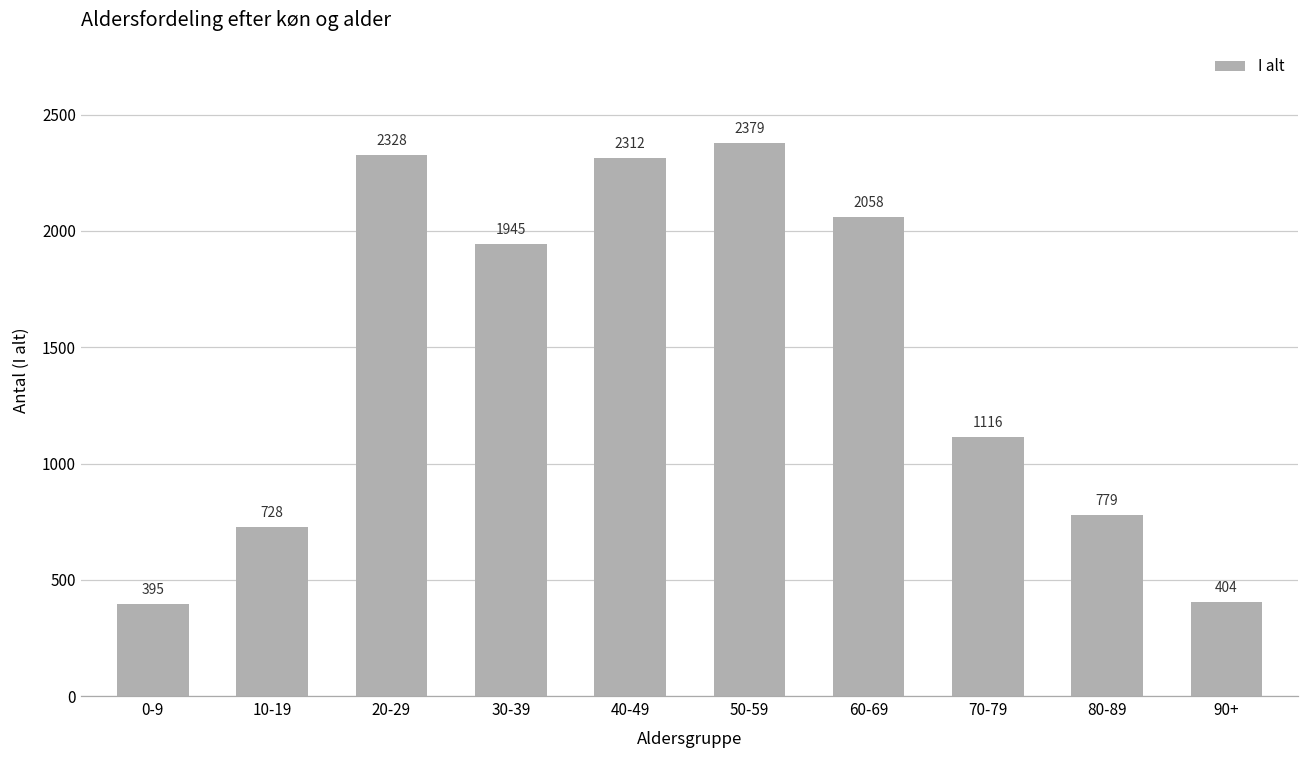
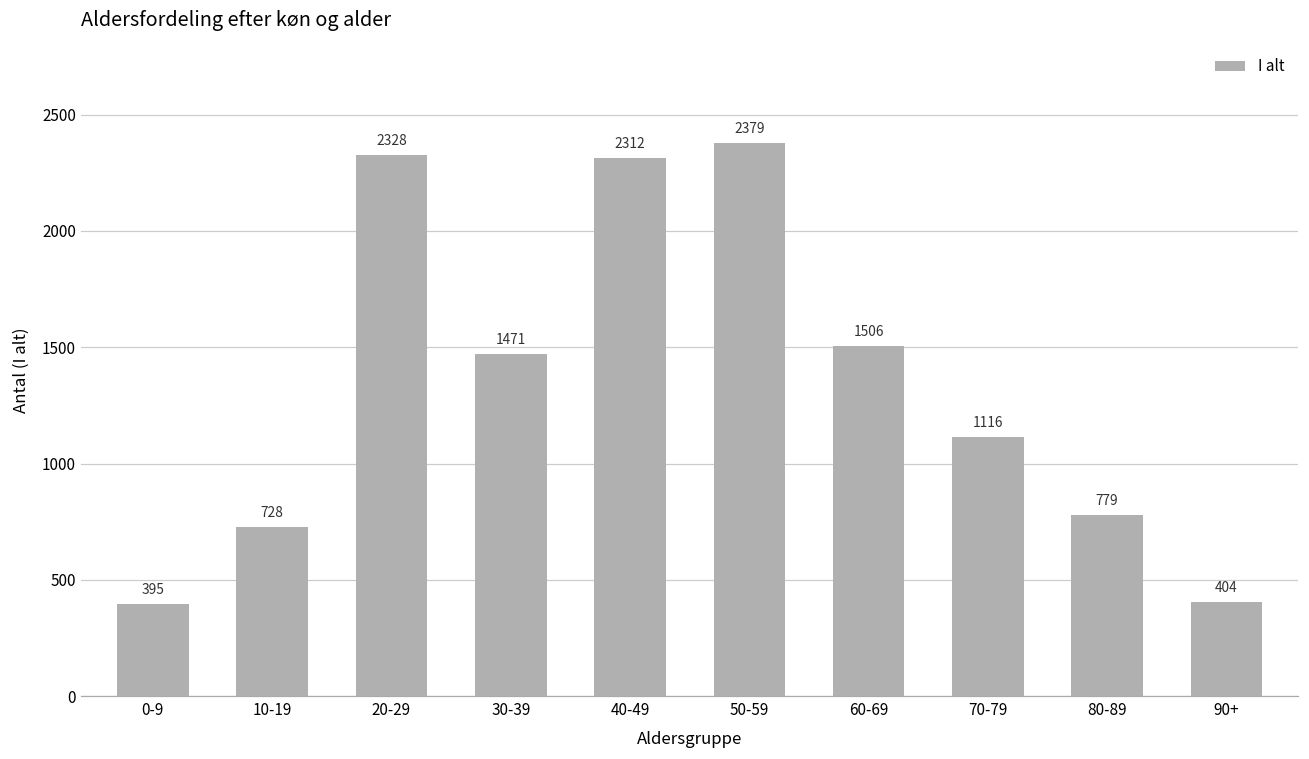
  {
    "0-9": 395,
    "10-19": 728,
    "20-29": 2328,
-   "30-39": 1945,
+   "30-39": 1471,
    "40-49": 2312,
    "50-59": 2379,
-   "60-69": 2058,
+   "60-69": 1506,
    "70-79": 1116,
    "80-89": 779,
    "90+": 404
  }
